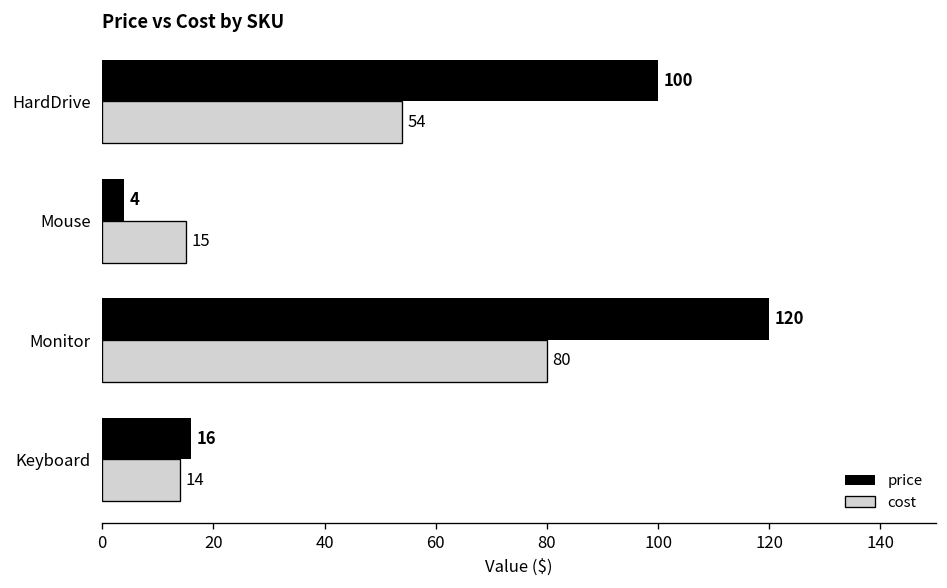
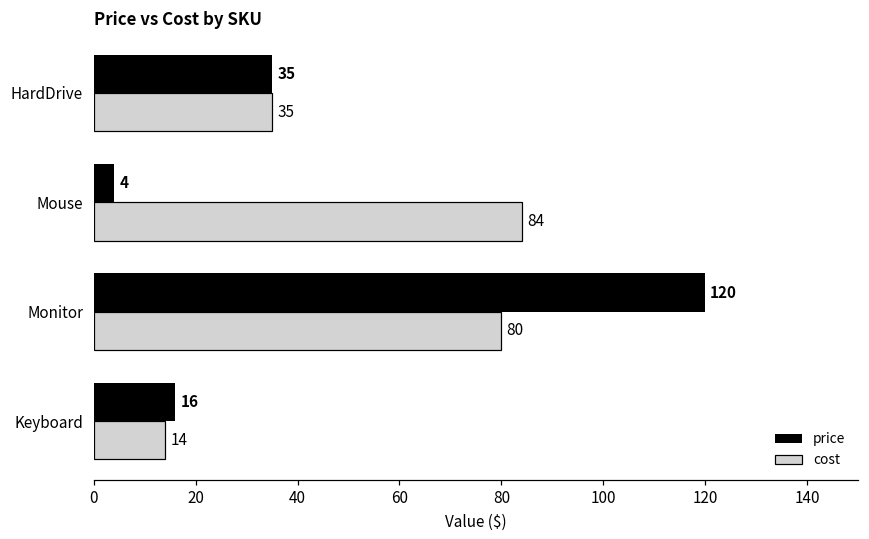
  {
    "price": {
-     "HardDrive": 100,
+     "HardDrive": 35,
      "Mouse": 4,
      "Monitor": 120,
      "Keyboard": 16
    },
    "cost": {
-     "HardDrive": 54,
-     "Mouse": 15,
+     "HardDrive": 35,
+     "Mouse": 84,
      "Monitor": 80,
      "Keyboard": 14
    }
  }
